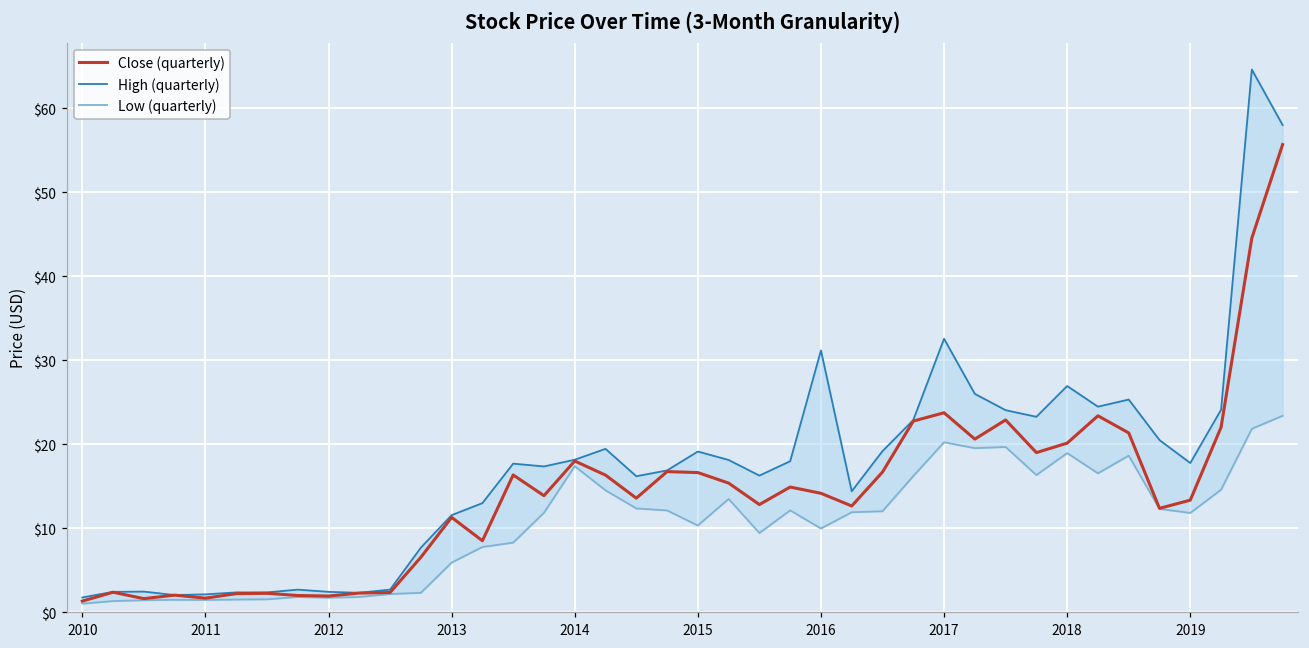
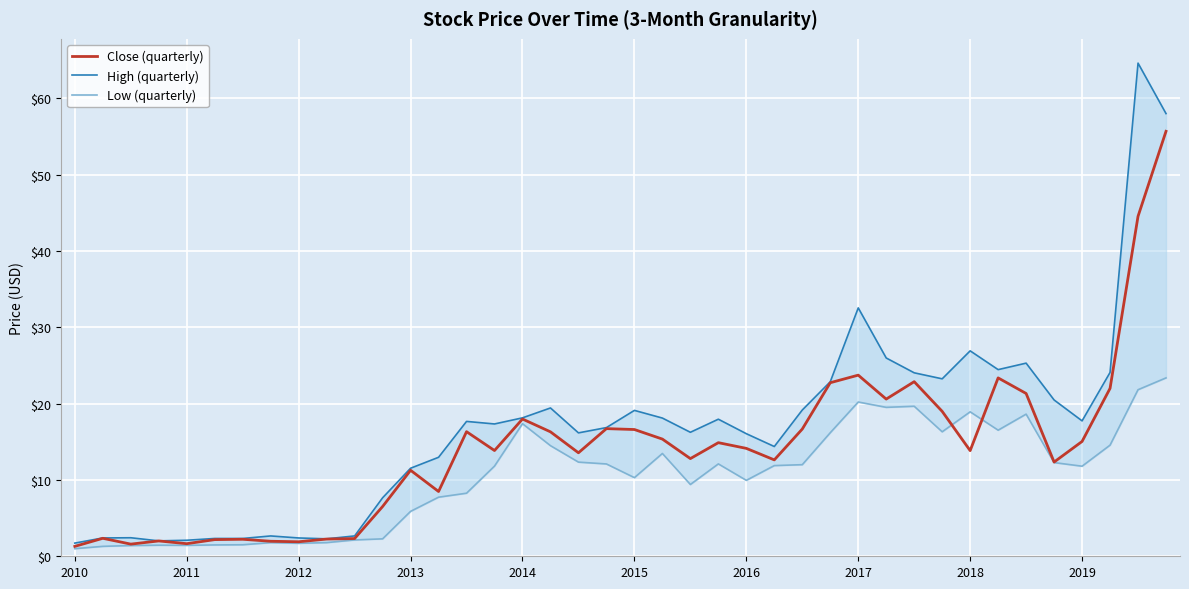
  {
    "Close (quarterly)": {
      "2015": "$17",
      "2016": "$14",
      "2017": "$24",
-     "2018": "$20",
-     "2019": "$13"
+     "2018": "$14",
+     "2019": "$15"
    },
    "High (quarterly)": {
      "2010": "$2",
      "2011": "$2",
      "2012": "$2",
      "2015": "$19",
-     "2016": "$31",
+     "2016": "$16",
      "2017": "$33",
      "2018": "$27",
      "2019": "$18"
    },
    "Low (quarterly)": {
      "2013": "$6",
      "2014": "$17",
      "2015": "$10",
      "2016": "$10",
      "2017": "$20",
      "2018": "$19",
      "2019": "$12"
    }
  }
